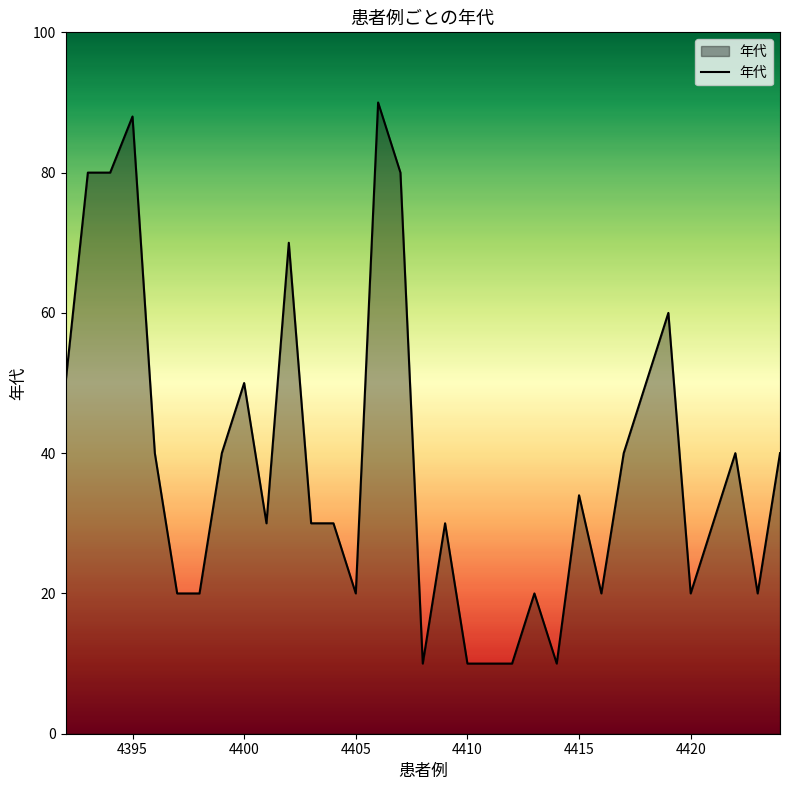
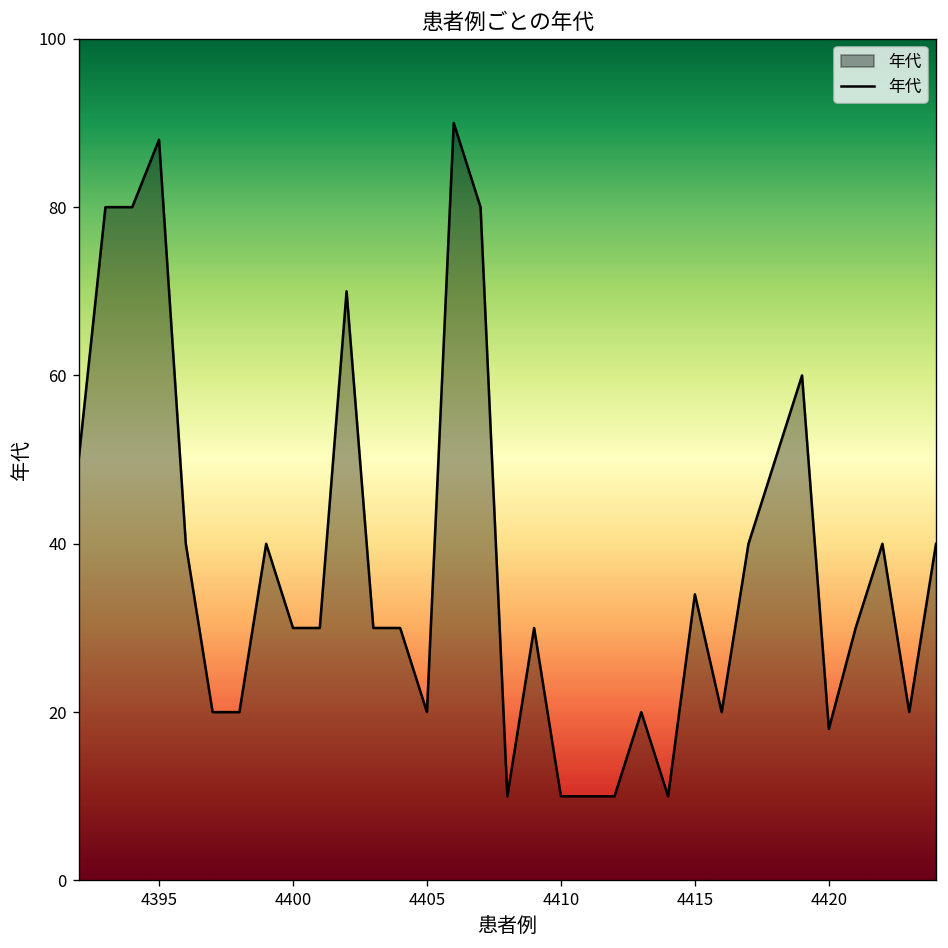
  {
    "4395": 88,
-   "4400": 50,
+   "4400": 30,
    "4405": 20,
    "4410": 10,
    "4415": 34,
-   "4420": 20
+   "4420": 18
  }
